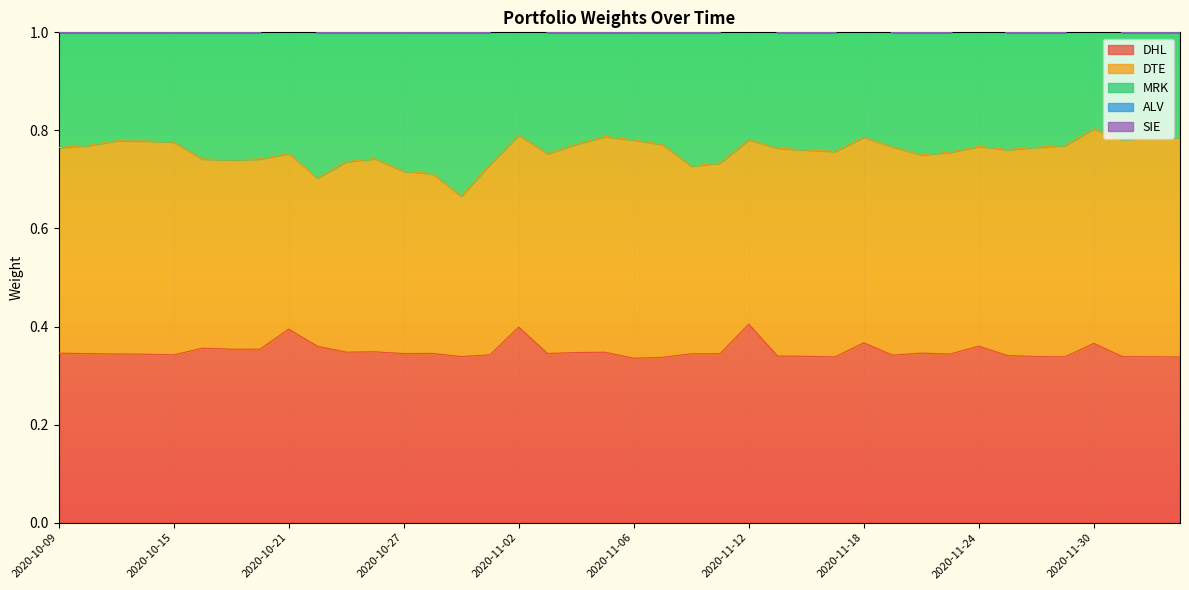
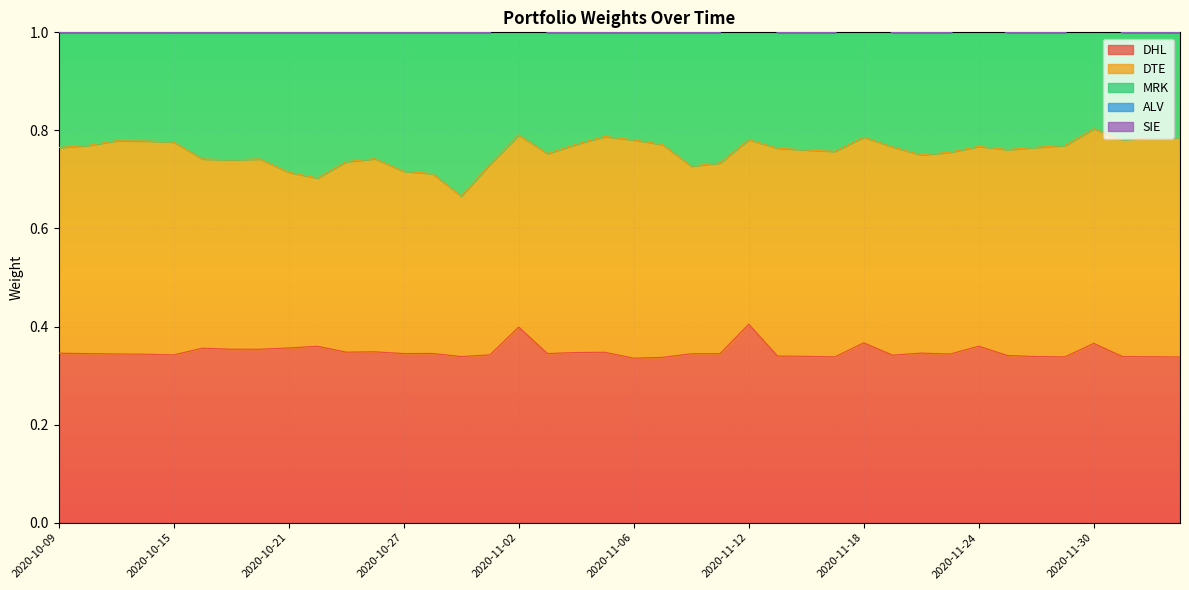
  {
    "DHL": {
      "2020-10-09": 0.35,
      "2020-10-15": 0.34,
-     "2020-10-21": 0.39,
+     "2020-10-21": 0.36,
      "2020-10-27": 0.34,
      "2020-11-02": 0.40,
      "2020-11-06": 0.34,
      "2020-11-12": 0.40,
      "2020-11-18": 0.37,
      "2020-11-24": 0.36,
      "2020-11-30": 0.37
    },
    "DTE": {
      "2020-10-09": 0.42,
      "2020-10-15": 0.43,
      "2020-10-21": 0.36,
      "2020-10-27": 0.37,
      "2020-11-02": 0.39,
      "2020-11-06": 0.45,
      "2020-11-12": 0.38,
      "2020-11-18": 0.42,
      "2020-11-24": 0.41,
      "2020-11-30": 0.44
    }
  }
